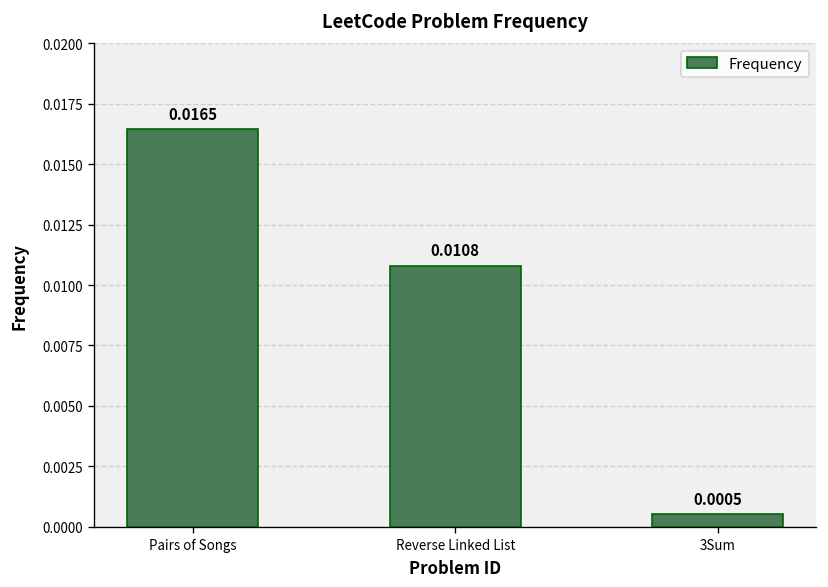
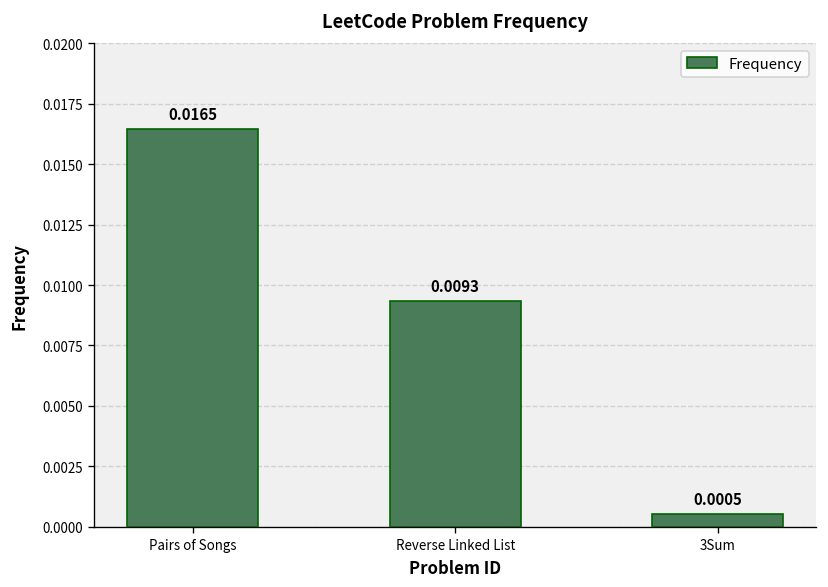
  {
    "Pairs of Songs": 0.0165,
-   "Reverse Linked List": 0.0108,
+   "Reverse Linked List": 0.0093,
    "3Sum": 0.0005
  }
